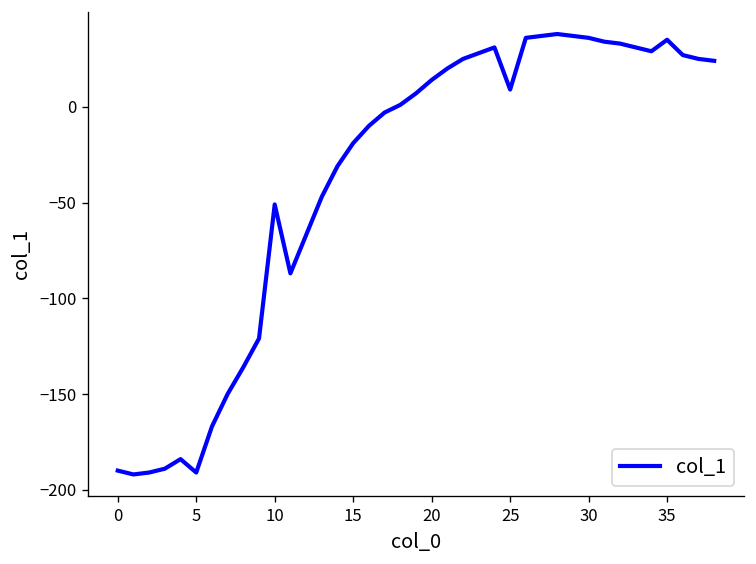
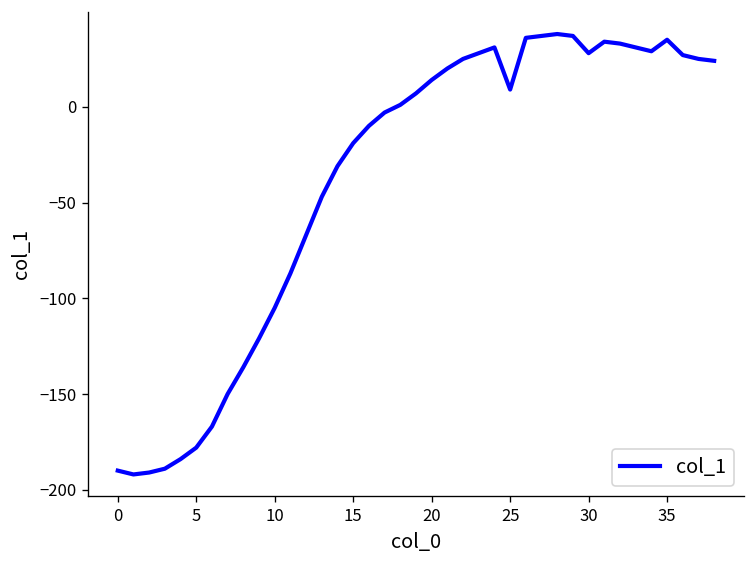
  {
    "0": -190,
-   "5": -191,
-   "10": -51,
+   "5": -178,
+   "10": -105,
    "15": -19,
    "20": 14,
    "25": 9,
-   "30": 36,
+   "30": 28,
    "35": 35
  }
